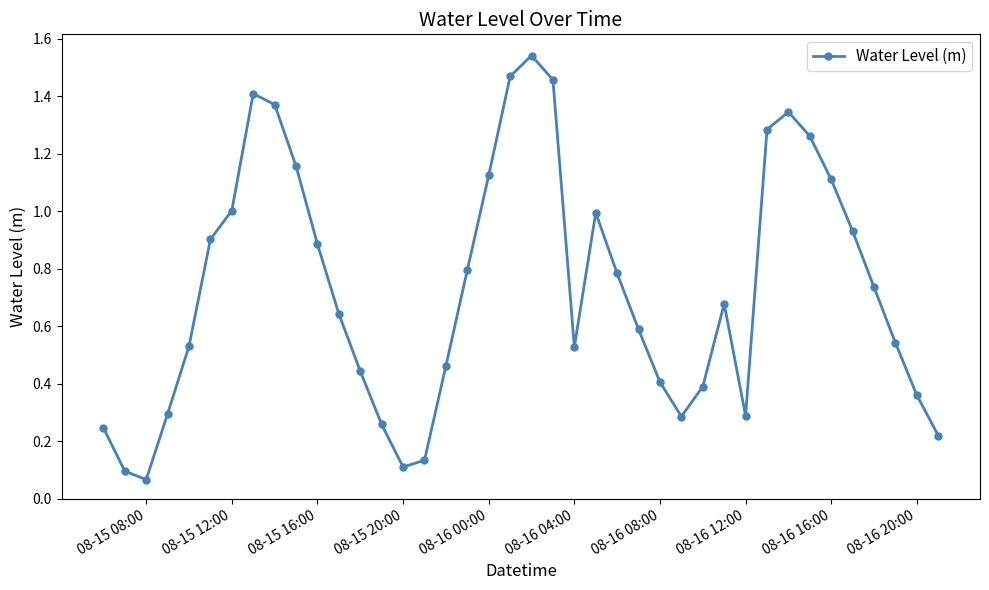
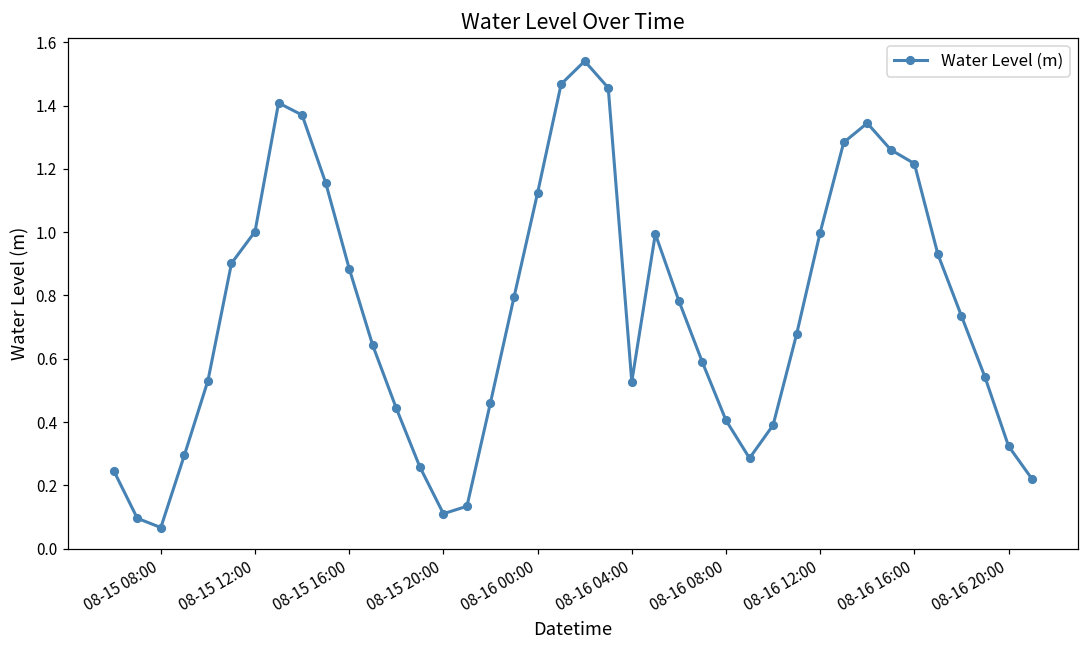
  {
    "08-15 08:00": 0.07,
    "08-15 12:00": 1.00,
    "08-15 16:00": 0.88,
    "08-15 20:00": 0.11,
    "08-16 00:00": 1.12,
    "08-16 04:00": 0.53,
    "08-16 08:00": 0.41,
-   "08-16 12:00": 0.29,
-   "08-16 16:00": 1.11,
-   "08-16 20:00": 0.36
+   "08-16 12:00": 1.00,
+   "08-16 16:00": 1.22,
+   "08-16 20:00": 0.32
  }
